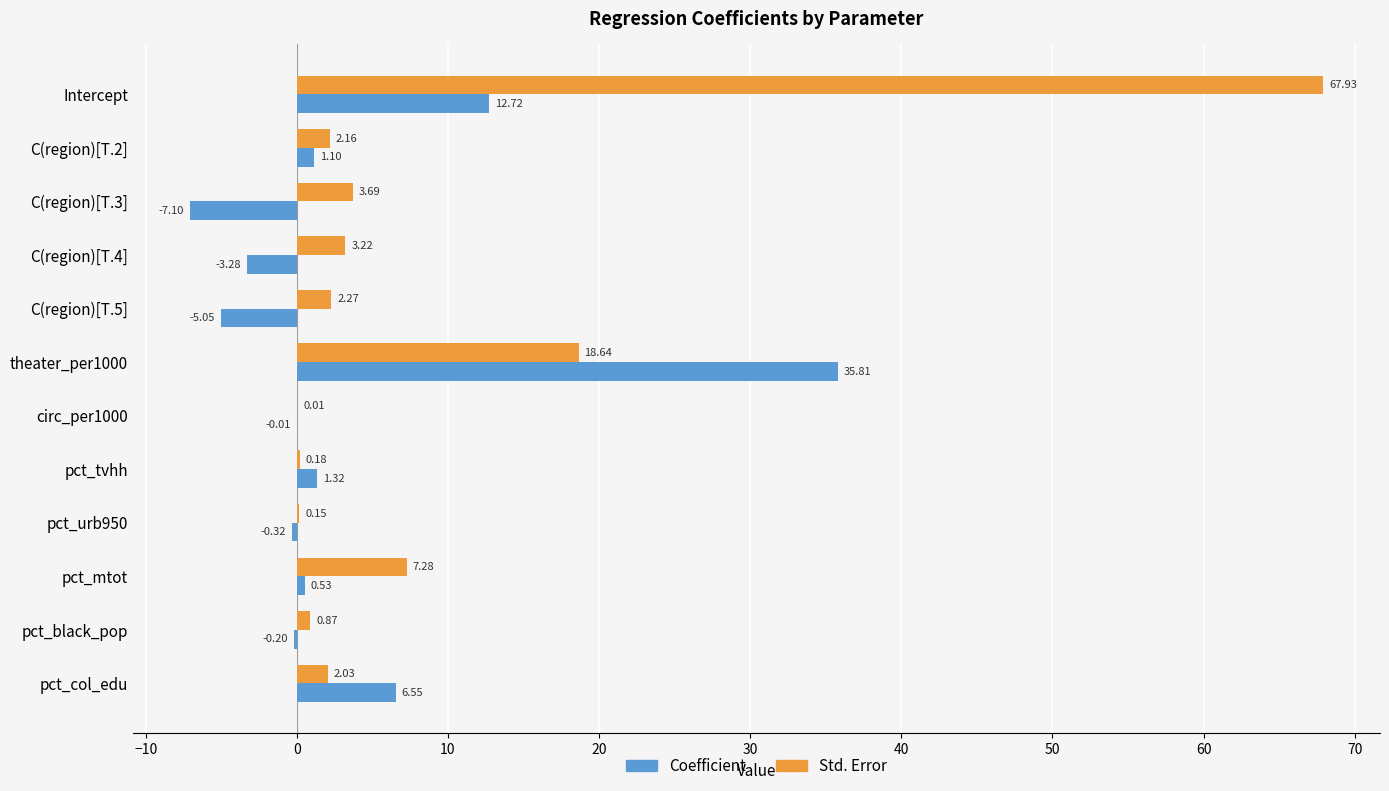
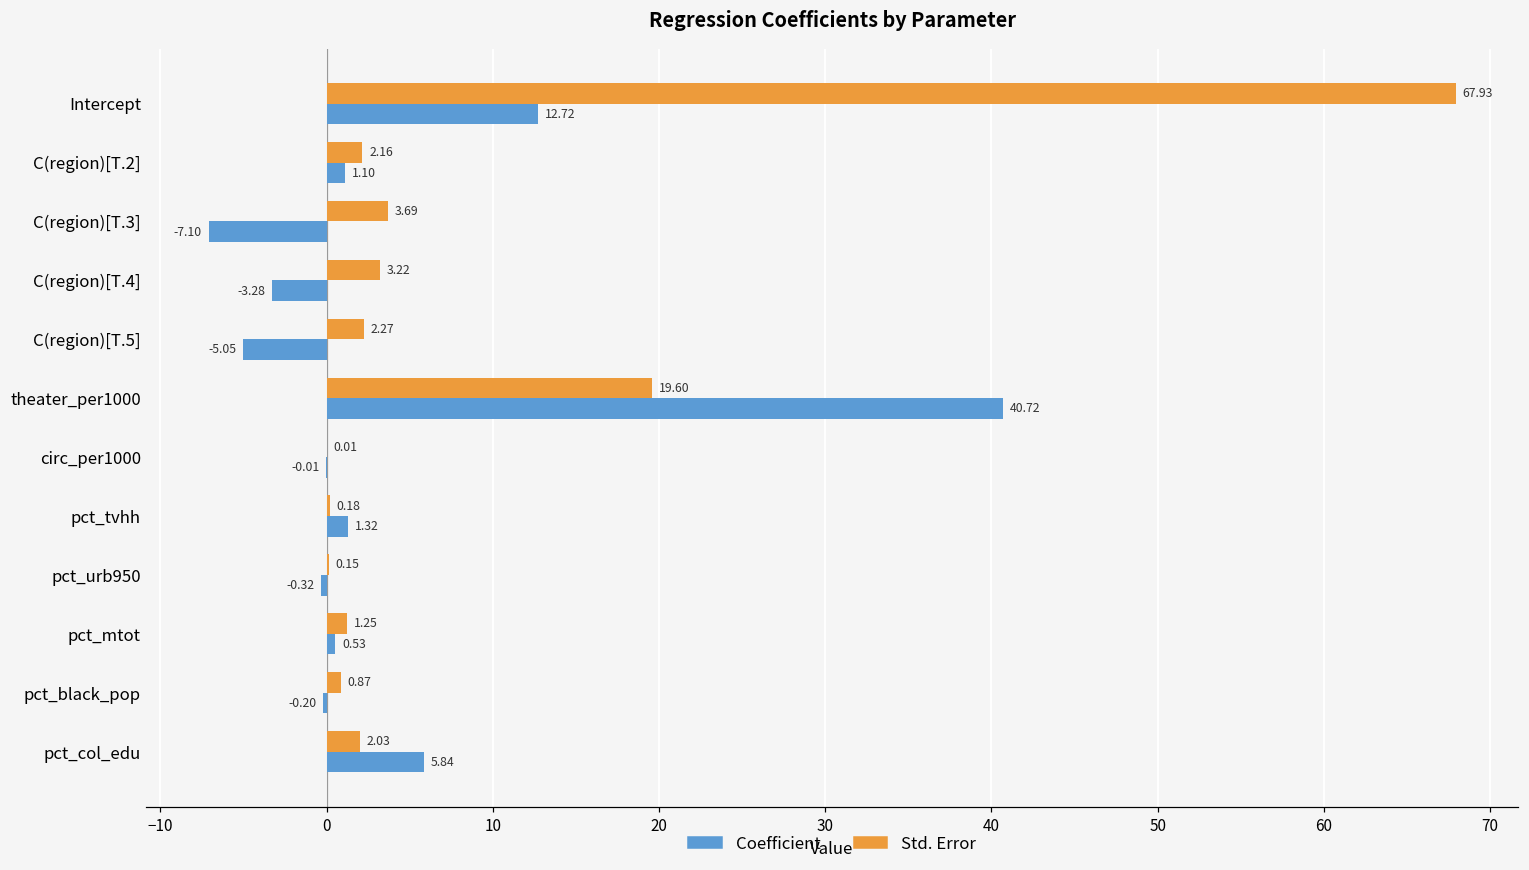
  {
    "Coefficient": {
      "Intercept": 12.72,
      "C(region)[T.2]": 1.10,
      "C(region)[T.3]": -7.10,
      "C(region)[T.4]": -3.28,
      "C(region)[T.5]": -5.05,
-     "theater_per1000": 35.81,
+     "theater_per1000": 40.72,
      "circ_per1000": -0.01,
      "pct_tvhh": 1.32,
      "pct_urb950": -0.32,
      "pct_mtot": 0.53,
      "pct_black_pop": -0.20,
-     "pct_col_edu": 6.55
+     "pct_col_edu": 5.84
    },
    "Std. Error": {
      "Intercept": 67.93,
      "C(region)[T.2]": 2.16,
      "C(region)[T.3]": 3.69,
      "C(region)[T.4]": 3.22,
      "C(region)[T.5]": 2.27,
-     "theater_per1000": 18.64,
+     "theater_per1000": 19.60,
      "circ_per1000": 0.01,
      "pct_tvhh": 0.18,
      "pct_urb950": 0.15,
-     "pct_mtot": 7.28,
+     "pct_mtot": 1.25,
      "pct_black_pop": 0.87,
      "pct_col_edu": 2.03
    }
  }
